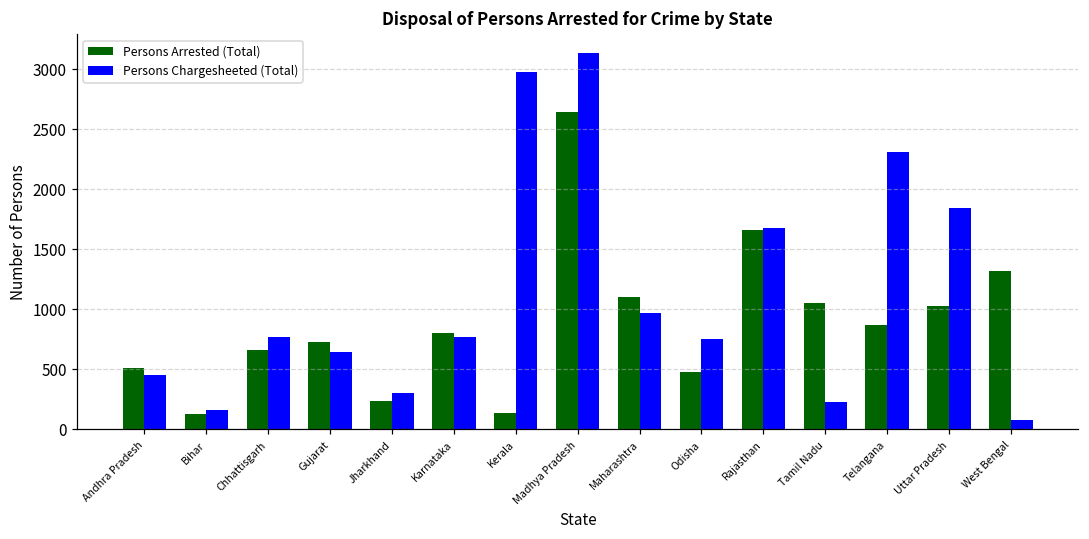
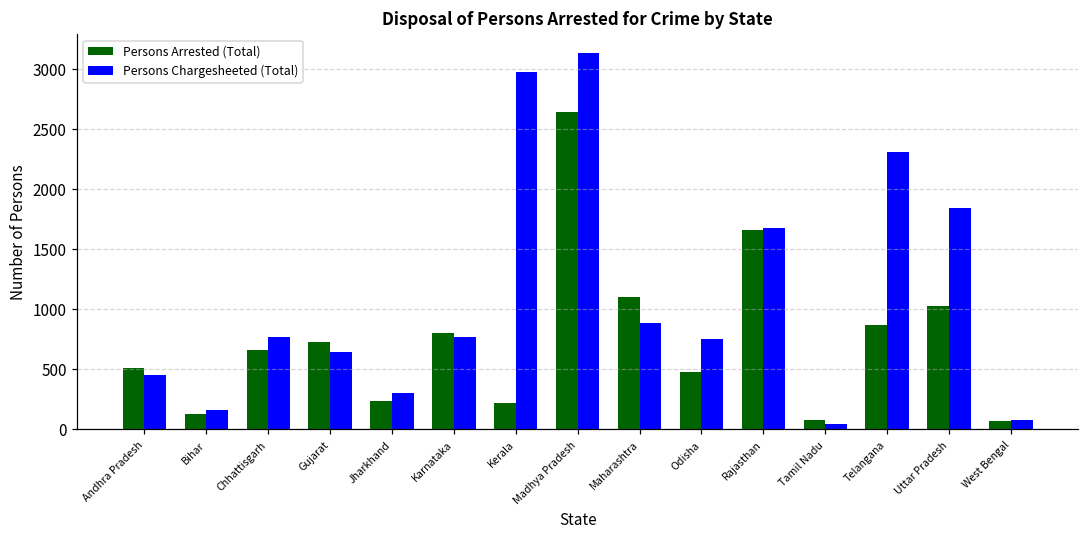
  {
    "Persons Arrested (Total)": {
      "Andhra Pradesh": 510,
      "Bihar": 130,
      "Chhattisgarh": 660,
      "Gujarat": 730,
      "Jharkhand": 240,
      "Karnataka": 800,
-     "Kerala": 140,
+     "Kerala": 220,
      "Madhya Pradesh": 2640,
      "Maharashtra": 1110,
      "Odisha": 480,
      "Rajasthan": 1660,
-     "Tamil Nadu": 1050,
+     "Tamil Nadu": 80,
      "Telangana": 870,
      "Uttar Pradesh": 1020,
-     "West Bengal": 1320
+     "West Bengal": 70
    },
    "Persons Chargesheeted (Total)": {
      "Andhra Pradesh": 450,
      "Bihar": 160,
      "Chhattisgarh": 770,
      "Gujarat": 640,
      "Jharkhand": 300,
      "Karnataka": 770,
      "Kerala": 2980,
      "Madhya Pradesh": 3130,
-     "Maharashtra": 970,
+     "Maharashtra": 890,
      "Odisha": 750,
      "Rajasthan": 1670,
-     "Tamil Nadu": 230,
+     "Tamil Nadu": 50,
      "Telangana": 2310,
      "Uttar Pradesh": 1840,
      "West Bengal": 80
    }
  }
